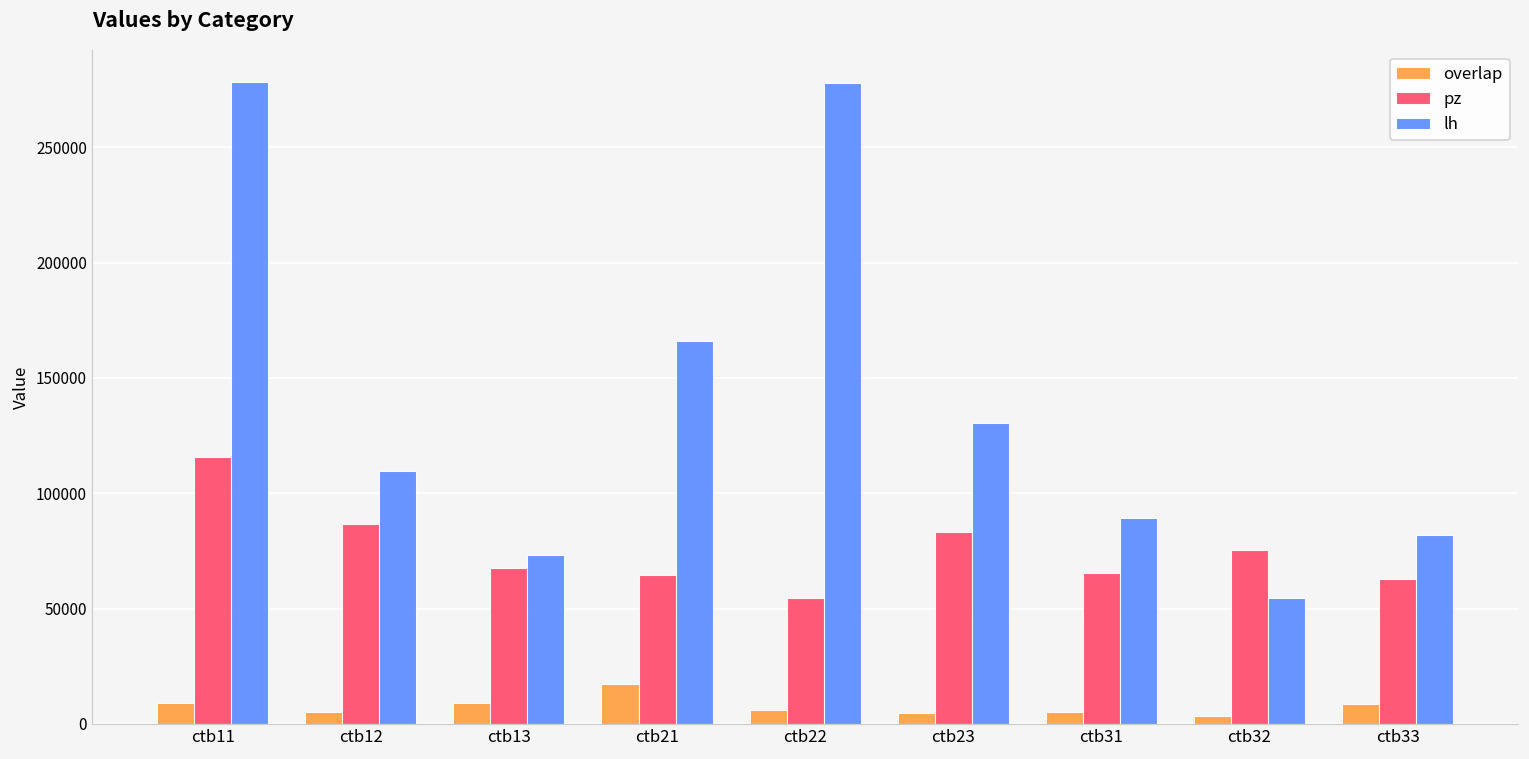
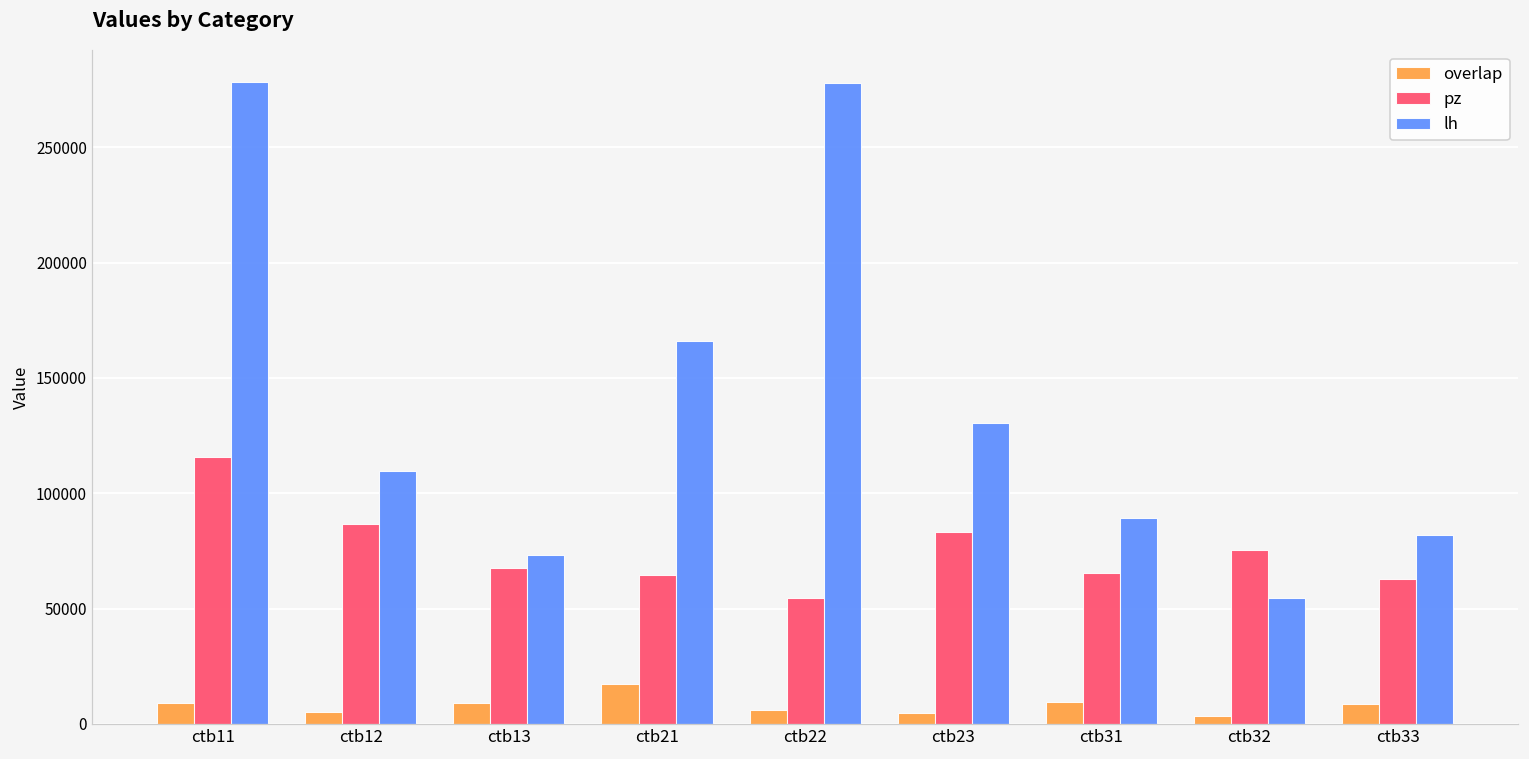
  {
    "overlap": {
      "ctb11": 9000,
      "ctb12": 5000,
      "ctb13": 9000,
      "ctb21": 17000,
      "ctb22": 6000,
      "ctb23": 5000,
-     "ctb31": 5000,
+     "ctb31": 9000,
      "ctb32": 4000,
      "ctb33": 9000
    },
    "pz": {
      "ctb11": 116000,
      "ctb12": 87000,
      "ctb13": 67000,
      "ctb21": 65000,
      "ctb22": 54000,
      "ctb23": 83000,
      "ctb31": 66000,
      "ctb32": 75000,
      "ctb33": 63000
    },
    "lh": {
      "ctb11": 278000,
      "ctb12": 110000,
      "ctb13": 73000,
      "ctb21": 166000,
      "ctb22": 278000,
      "ctb23": 131000,
      "ctb31": 89000,
      "ctb32": 55000,
      "ctb33": 82000
    }
  }
